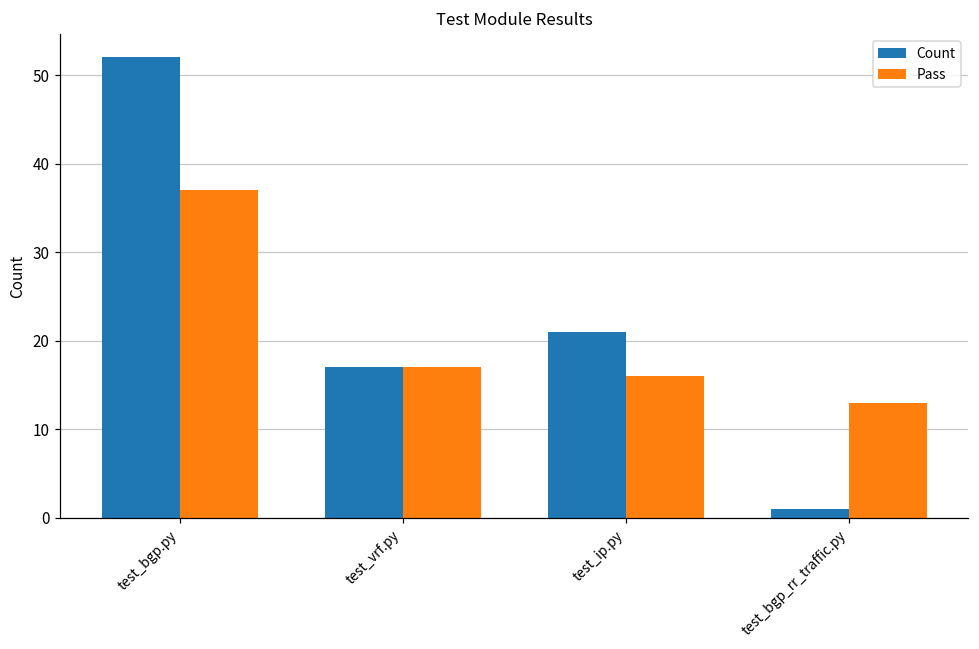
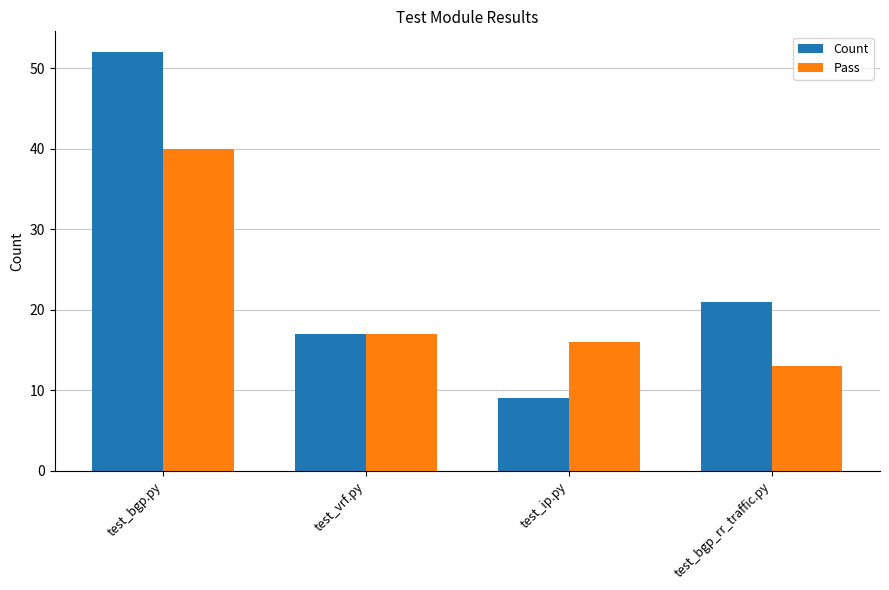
  {
    "Count": {
      "test_bgp.py": 52,
      "test_vrf.py": 17,
-     "test_ip.py": 21,
-     "test_bgp_rr_traffic.py": 1
+     "test_ip.py": 9,
+     "test_bgp_rr_traffic.py": 21
    },
    "Pass": {
-     "test_bgp.py": 37,
+     "test_bgp.py": 40,
      "test_vrf.py": 17,
      "test_ip.py": 16,
      "test_bgp_rr_traffic.py": 13
    }
  }
